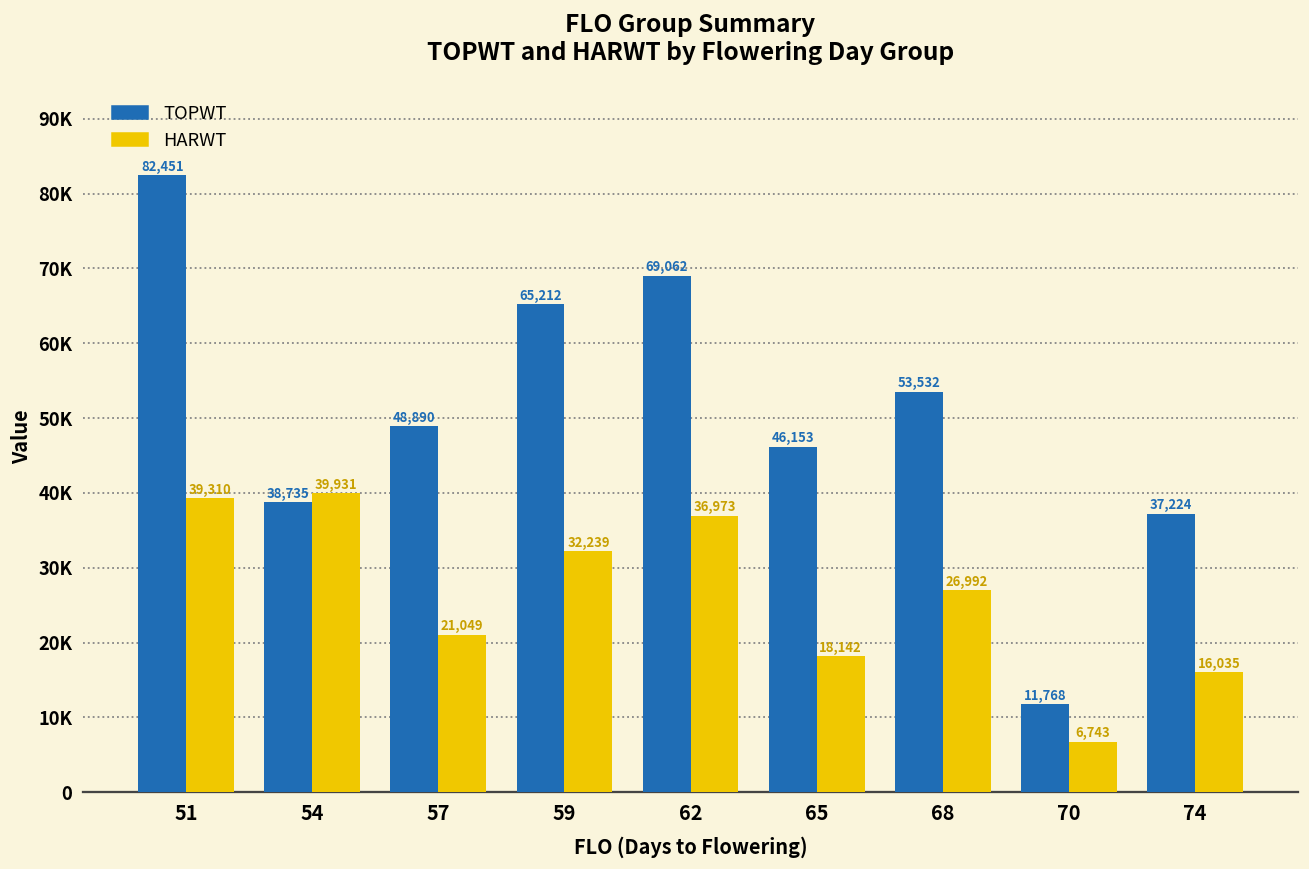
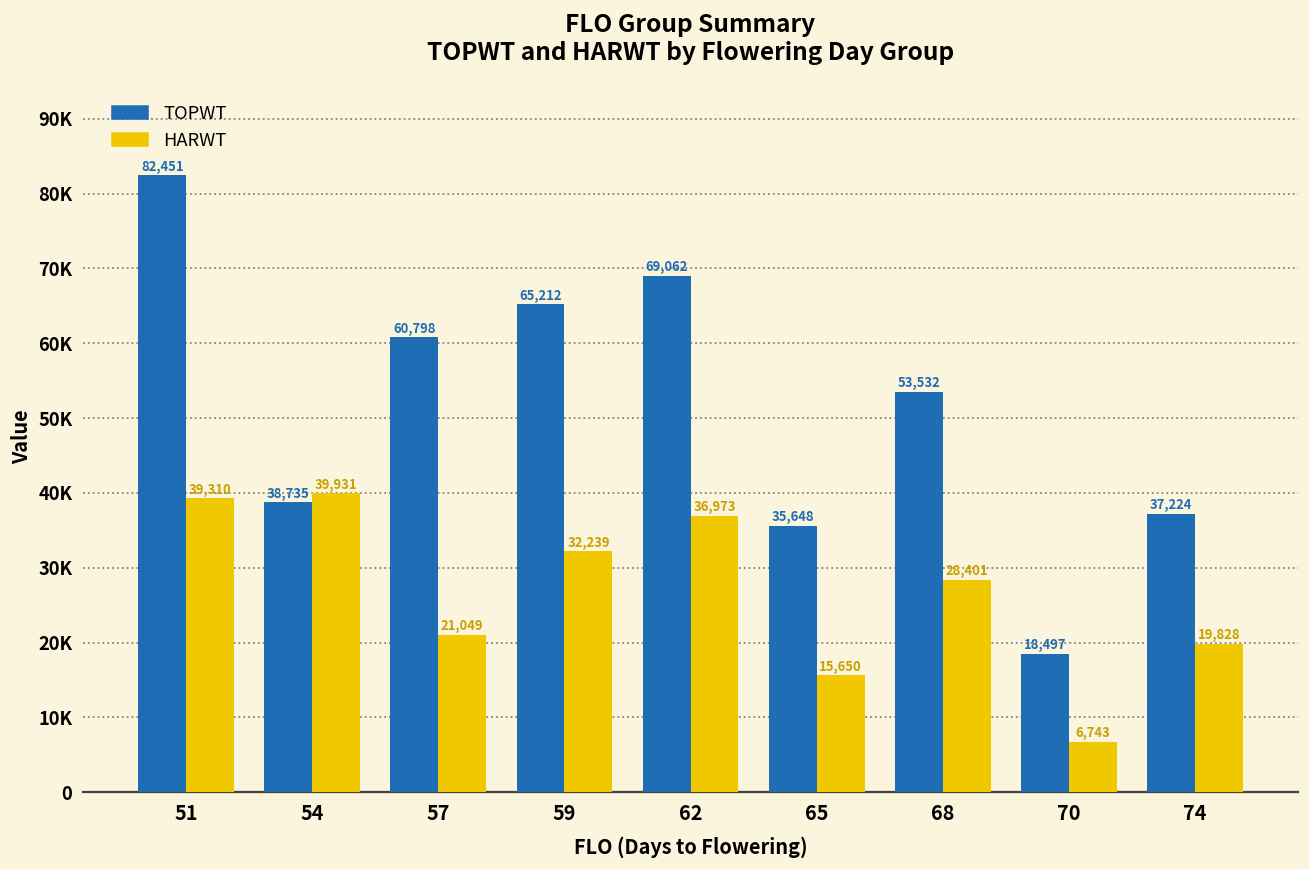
  {
    "TOPWT": {
      "51": "82,451",
      "54": "38,735",
-     "57": "48,890",
+     "57": "60,798",
      "59": "65,212",
      "62": "69,062",
-     "65": "46,153",
+     "65": "35,648",
      "68": "53,532",
-     "70": "11,768",
+     "70": "18,497",
      "74": "37,224"
    },
    "HARWT": {
      "51": "39,310",
      "54": "39,931",
      "57": "21,049",
      "59": "32,239",
      "62": "36,973",
-     "65": "18,142",
-     "68": "26,992",
+     "65": "15,650",
+     "68": "28,401",
      "70": "6,743",
-     "74": "16,035"
+     "74": "19,828"
    }
  }
